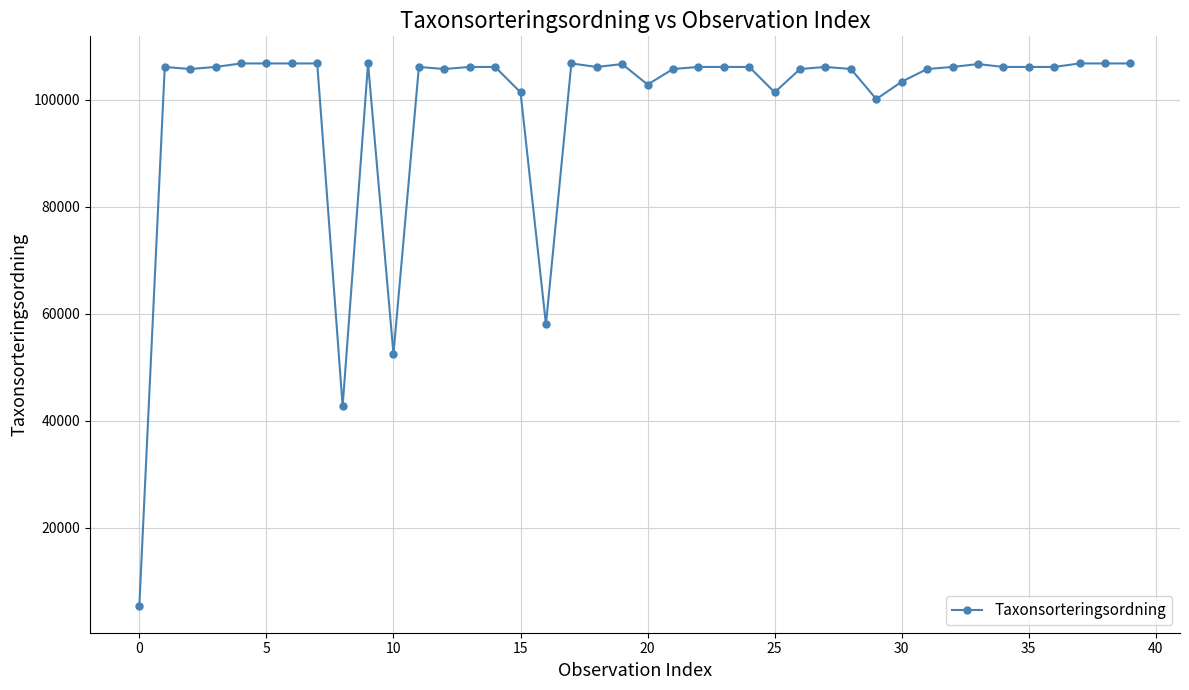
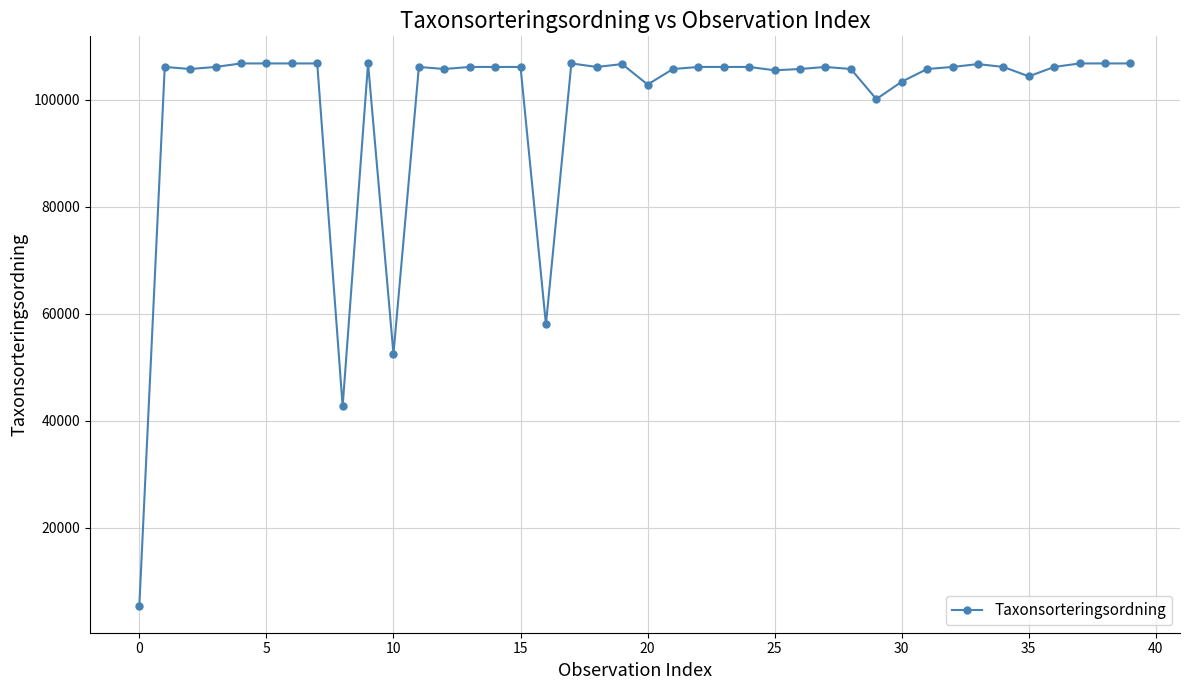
  {
    "0": 5000,
    "5": 107000,
    "10": 52000,
-   "15": 101000,
+   "15": 106000,
    "20": 103000,
-   "25": 101000,
+   "25": 106000,
    "30": 103000,
-   "35": 106000
+   "35": 104000
  }
